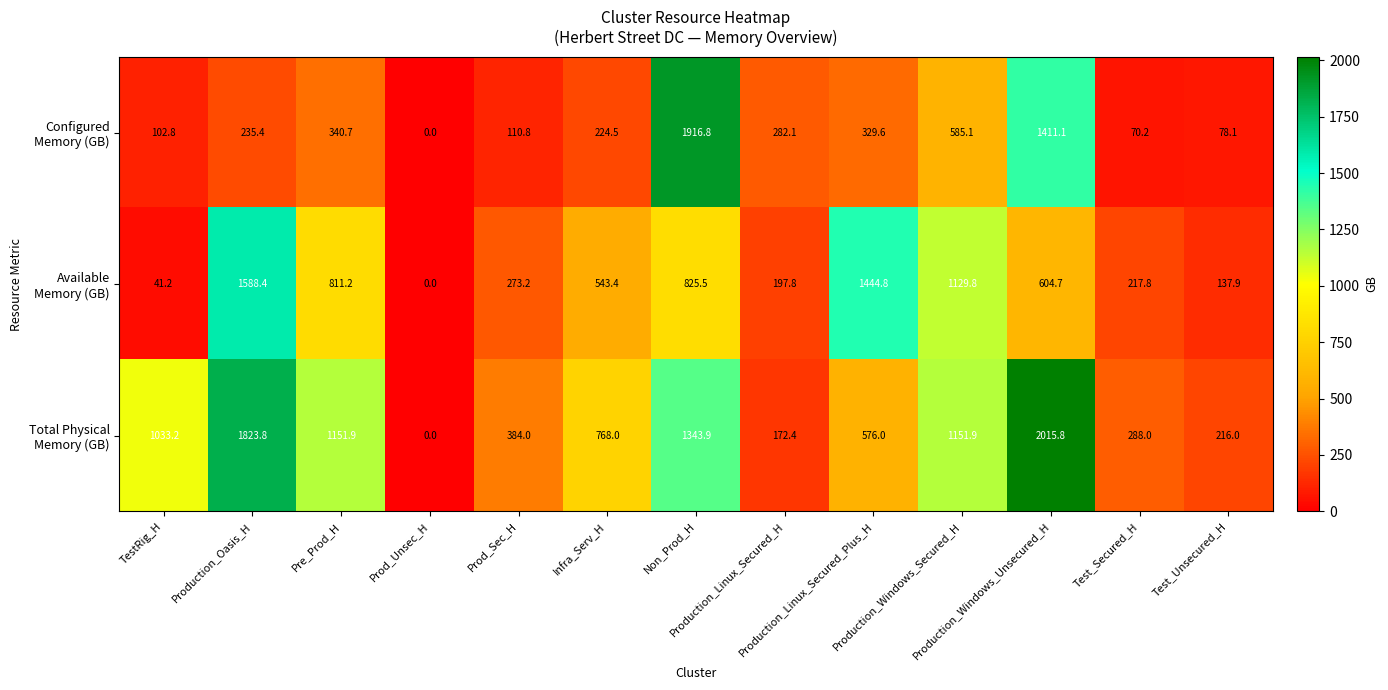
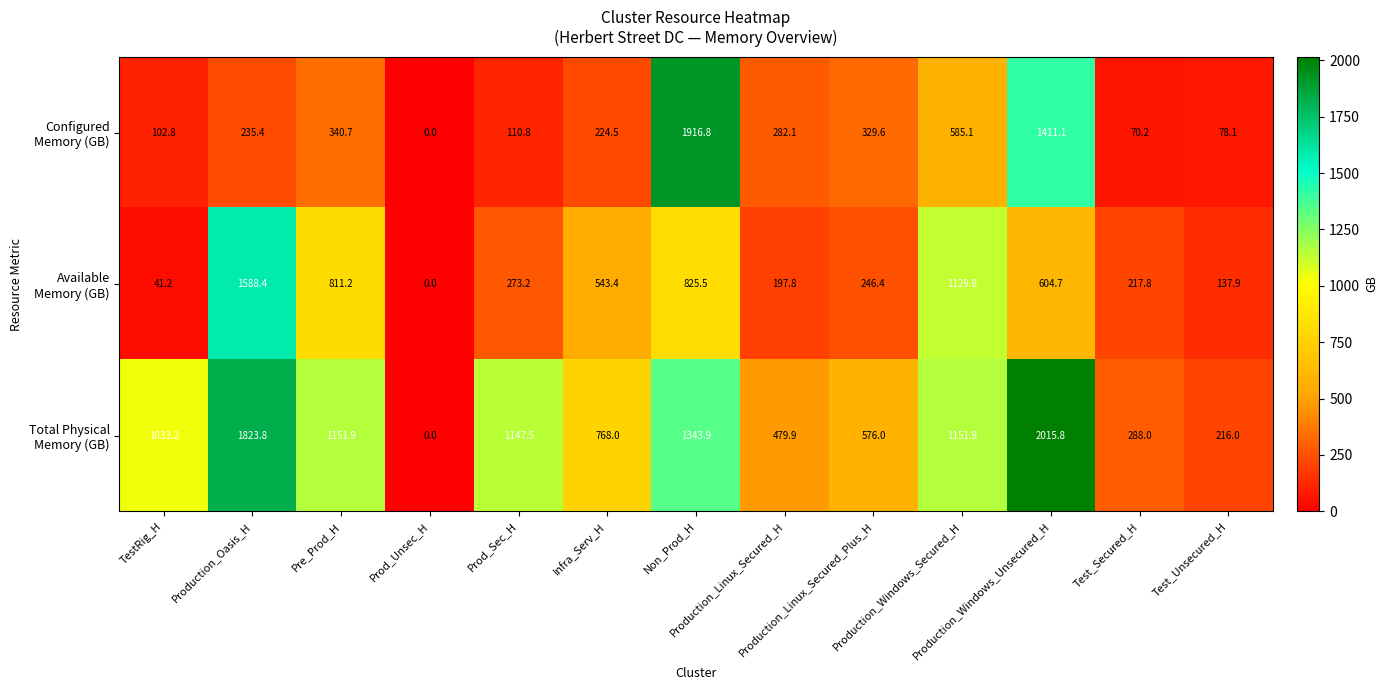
  {
    "Configured Memory (GB)": {
      "TestRig_H": 102.8,
      "Production_Oasis_H": 235.4,
      "Pre_Prod_H": 340.7,
      "Prod_Unsec_H": 0.0,
      "Prod_Sec_H": 110.8,
      "Infra_Serv_H": 224.5,
      "Non_Prod_H": 1916.8,
      "Production_Linux_Secured_H": 282.1,
      "Production_Linux_Secured_Plus_H": 329.6,
      "Production_Windows_Secured_H": 585.1,
      "Production_Windows_Unsecured_H": 1411.1,
      "Test_Secured_H": 70.2,
      "Test_Unsecured_H": 78.1
    },
    "Available Memory (GB)": {
      "TestRig_H": 41.2,
      "Production_Oasis_H": 1588.4,
      "Pre_Prod_H": 811.2,
      "Prod_Unsec_H": 0.0,
      "Prod_Sec_H": 273.2,
      "Infra_Serv_H": 543.4,
      "Non_Prod_H": 825.5,
      "Production_Linux_Secured_H": 197.8,
-     "Production_Linux_Secured_Plus_H": 1444.8,
+     "Production_Linux_Secured_Plus_H": 246.4,
      "Production_Windows_Secured_H": 1129.8,
      "Production_Windows_Unsecured_H": 604.7,
      "Test_Secured_H": 217.8,
      "Test_Unsecured_H": 137.9
    },
    "Total Physical Memory (GB)": {
      "TestRig_H": 1033.2,
      "Production_Oasis_H": 1823.8,
      "Pre_Prod_H": 1151.9,
      "Prod_Unsec_H": 0.0,
-     "Prod_Sec_H": 384.0,
+     "Prod_Sec_H": 1147.5,
      "Infra_Serv_H": 768.0,
      "Non_Prod_H": 1343.9,
-     "Production_Linux_Secured_H": 172.4,
+     "Production_Linux_Secured_H": 479.9,
      "Production_Linux_Secured_Plus_H": 576.0,
      "Production_Windows_Secured_H": 1151.9,
      "Production_Windows_Unsecured_H": 2015.8,
      "Test_Secured_H": 288.0,
      "Test_Unsecured_H": 216.0
    }
  }
